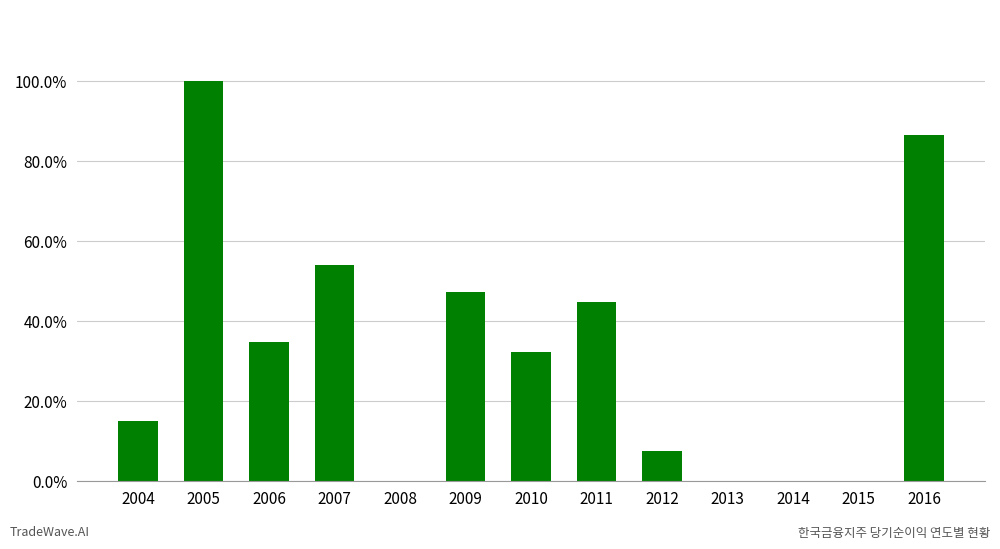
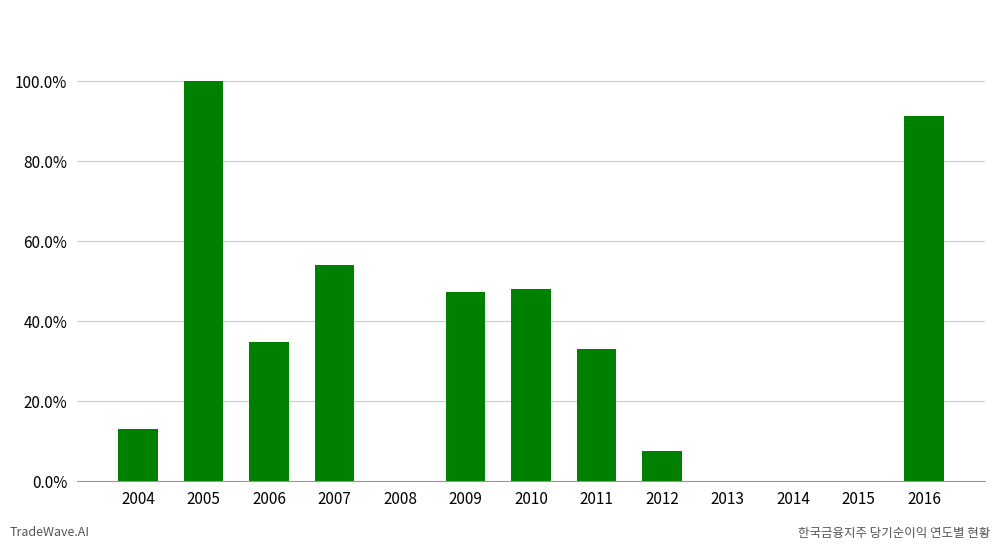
  {
-   "2004": "15%",
+   "2004": "13%",
    "2005": "100%",
    "2006": "35%",
    "2007": "54%",
    "2008": "0%",
    "2009": "47%",
-   "2010": "32%",
-   "2011": "45%",
+   "2010": "48%",
+   "2011": "33%",
    "2012": "8%",
    "2013": "0%",
    "2014": "0%",
    "2015": "0%",
-   "2016": "87%"
+   "2016": "91%"
  }
